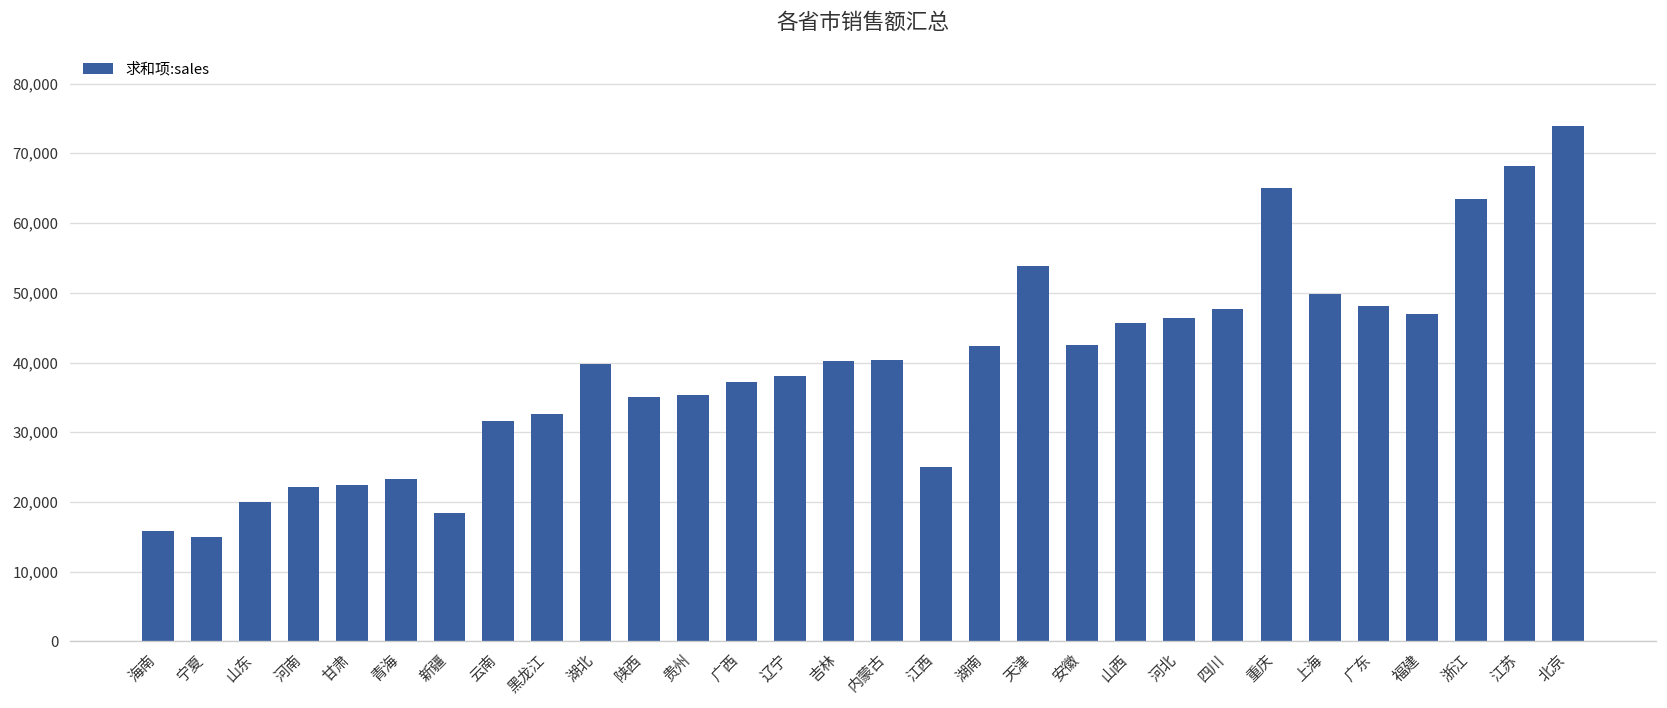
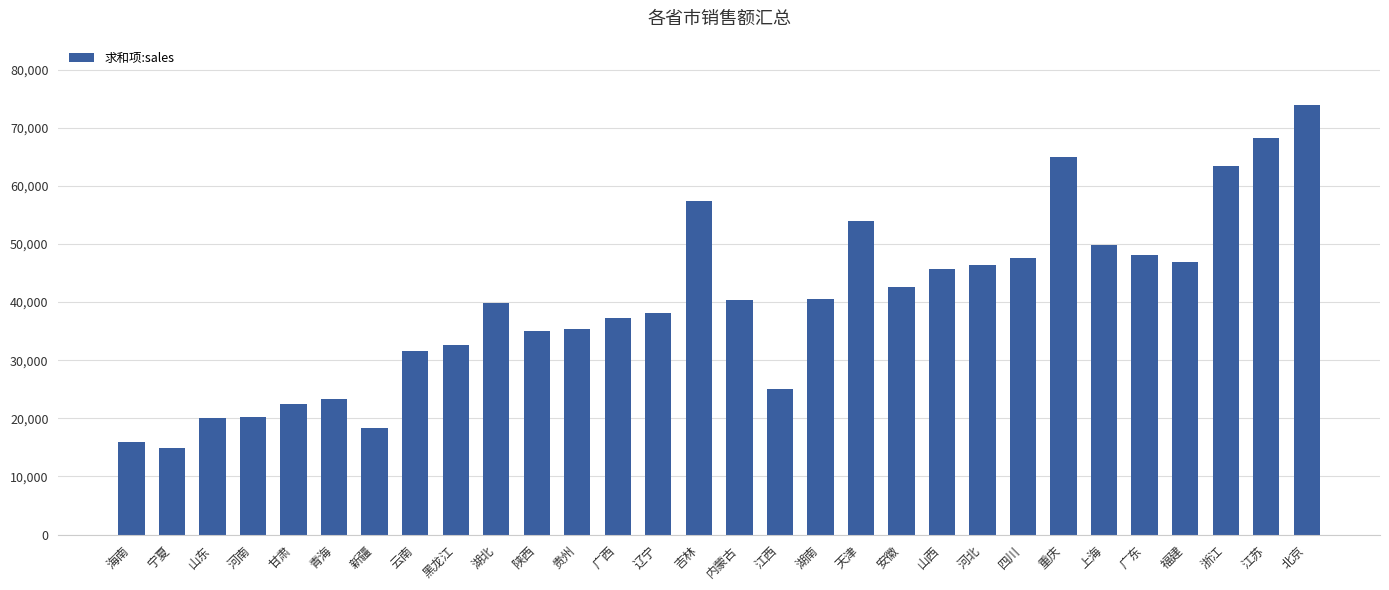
  {
    "海南": "16,000",
    "宁夏": "15,000",
    "山东": "20,000",
-   "河南": "22,000",
+   "河南": "20,000",
    "甘肃": "22,000",
    "青海": "23,000",
    "新疆": "18,000",
    "云南": "32,000",
    "黑龙江": "33,000",
    "湖北": "40,000",
    "陕西": "35,000",
    "贵州": "35,000",
    "广西": "37,000",
    "辽宁": "38,000",
-   "吉林": "40,000",
+   "吉林": "57,000",
    "内蒙古": "40,000",
    "江西": "25,000",
-   "湖南": "42,000",
+   "湖南": "40,000",
    "天津": "54,000",
    "安徽": "43,000",
    "山西": "46,000",
    "河北": "46,000",
    "四川": "48,000",
    "重庆": "65,000",
    "上海": "50,000",
    "广东": "48,000",
    "福建": "47,000",
    "浙江": "63,000",
    "江苏": "68,000",
    "北京": "74,000"
  }
